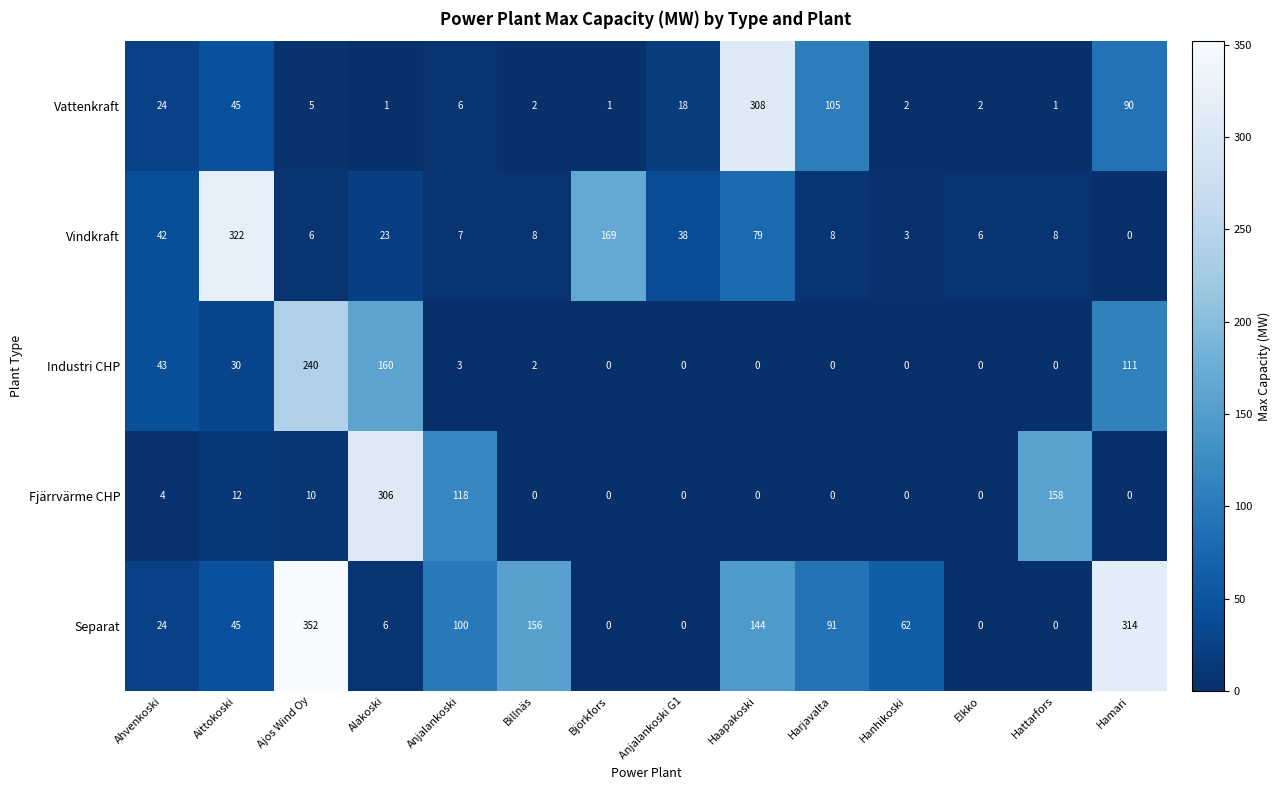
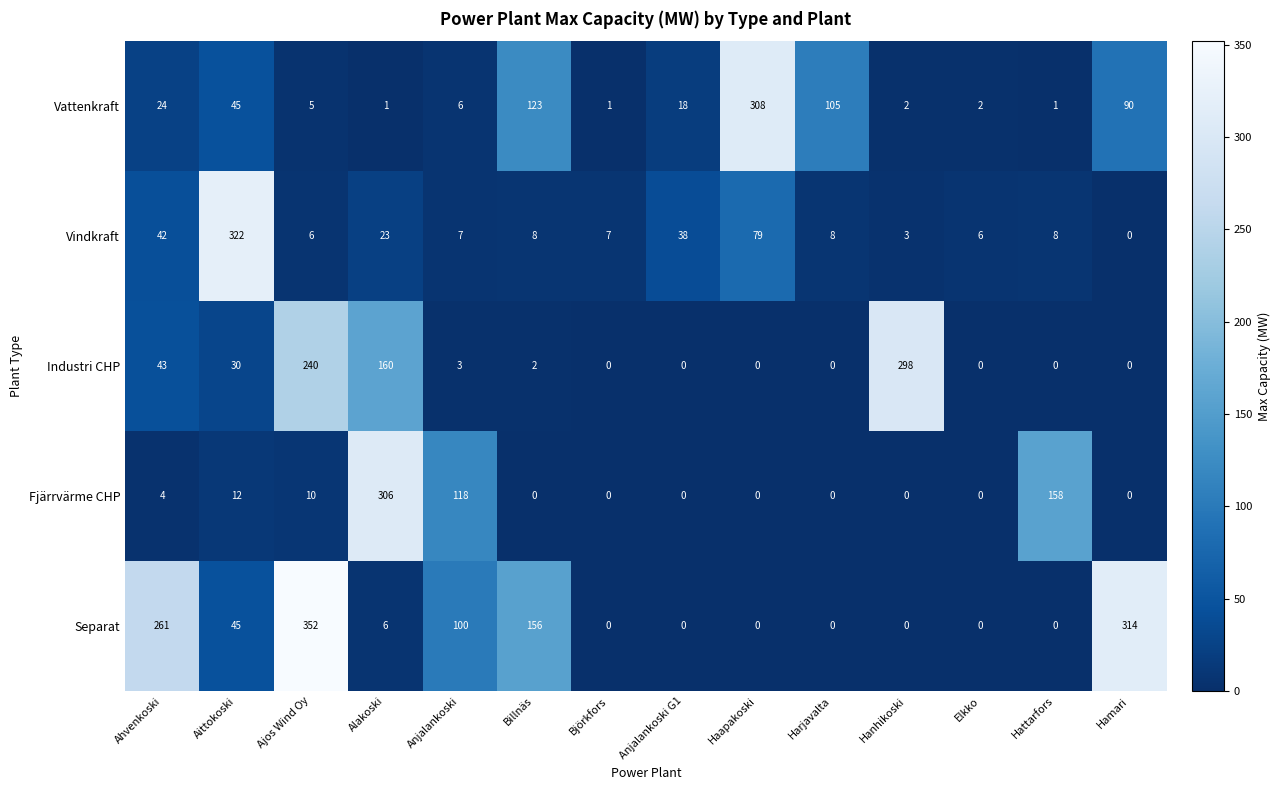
  {
    "Vattenkraft": {
      "Ahvenkoski": 24,
      "Aittokoski": 45,
      "Ajos Wind Oy": 5,
      "Alakoski": 1,
      "Anjalankoski": 6,
-     "Billnäs": 2,
+     "Billnäs": 123,
      "Björkfors": 1,
      "Anjalankoski G1": 18,
      "Haapakoski": 308,
      "Harjavalta": 105,
      "Hanhikoski": 2,
      "Elkko": 2,
      "Hattarfors": 1,
      "Hamari": 90
    },
    "Vindkraft": {
      "Ahvenkoski": 42,
      "Aittokoski": 322,
      "Ajos Wind Oy": 6,
      "Alakoski": 23,
      "Anjalankoski": 7,
      "Billnäs": 8,
-     "Björkfors": 169,
+     "Björkfors": 7,
      "Anjalankoski G1": 38,
      "Haapakoski": 79,
      "Harjavalta": 8,
      "Hanhikoski": 3,
      "Elkko": 6,
      "Hattarfors": 8,
      "Hamari": 0
    },
    "Industri CHP": {
      "Ahvenkoski": 43,
      "Aittokoski": 30,
      "Ajos Wind Oy": 240,
      "Alakoski": 160,
      "Anjalankoski": 3,
      "Billnäs": 2,
      "Björkfors": 0,
      "Anjalankoski G1": 0,
      "Haapakoski": 0,
      "Harjavalta": 0,
-     "Hanhikoski": 0,
+     "Hanhikoski": 298,
      "Elkko": 0,
      "Hattarfors": 0,
-     "Hamari": 111
+     "Hamari": 0
    },
    "Fjärrvärme CHP": {
      "Ahvenkoski": 4,
      "Aittokoski": 12,
      "Ajos Wind Oy": 10,
      "Alakoski": 306,
      "Anjalankoski": 118,
      "Billnäs": 0,
      "Björkfors": 0,
      "Anjalankoski G1": 0,
      "Haapakoski": 0,
      "Harjavalta": 0,
      "Hanhikoski": 0,
      "Elkko": 0,
      "Hattarfors": 158,
      "Hamari": 0
    },
    "Separat": {
-     "Ahvenkoski": 24,
+     "Ahvenkoski": 261,
      "Aittokoski": 45,
      "Ajos Wind Oy": 352,
      "Alakoski": 6,
      "Anjalankoski": 100,
      "Billnäs": 156,
      "Björkfors": 0,
      "Anjalankoski G1": 0,
-     "Haapakoski": 144,
-     "Harjavalta": 91,
-     "Hanhikoski": 62,
+     "Haapakoski": 0,
+     "Harjavalta": 0,
+     "Hanhikoski": 0,
      "Elkko": 0,
      "Hattarfors": 0,
      "Hamari": 314
    }
  }
